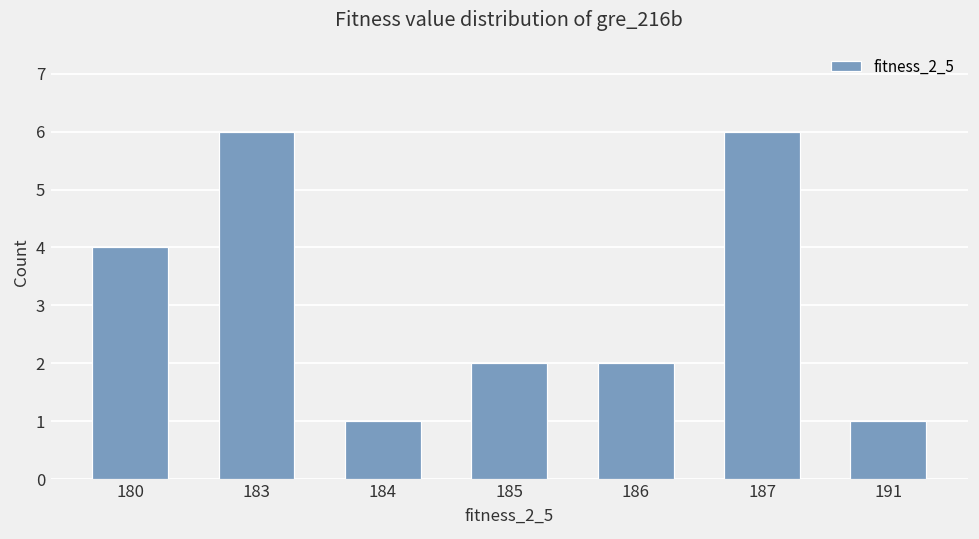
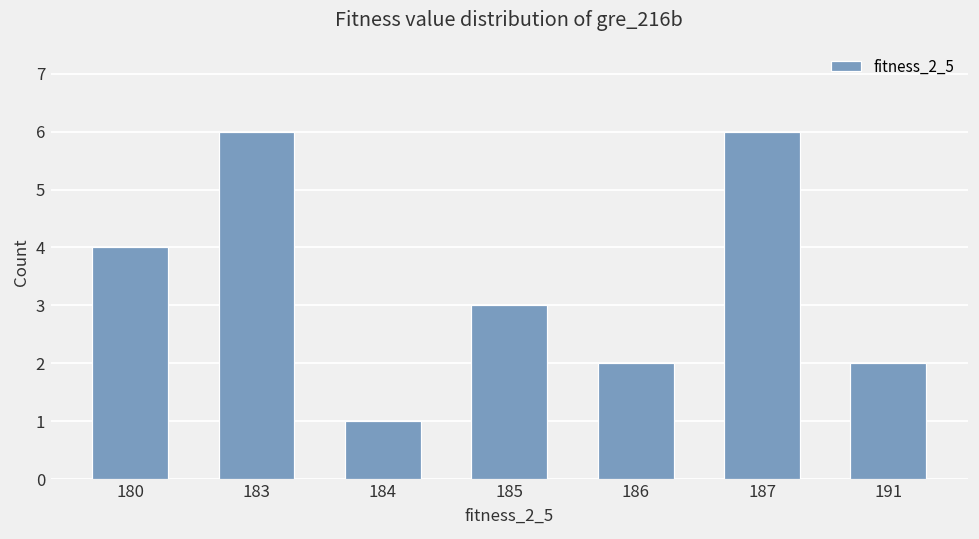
  {
    "180": 4,
    "183": 6,
    "184": 1,
-   "185": 2,
+   "185": 3,
    "186": 2,
    "187": 6,
-   "191": 1
+   "191": 2
  }
